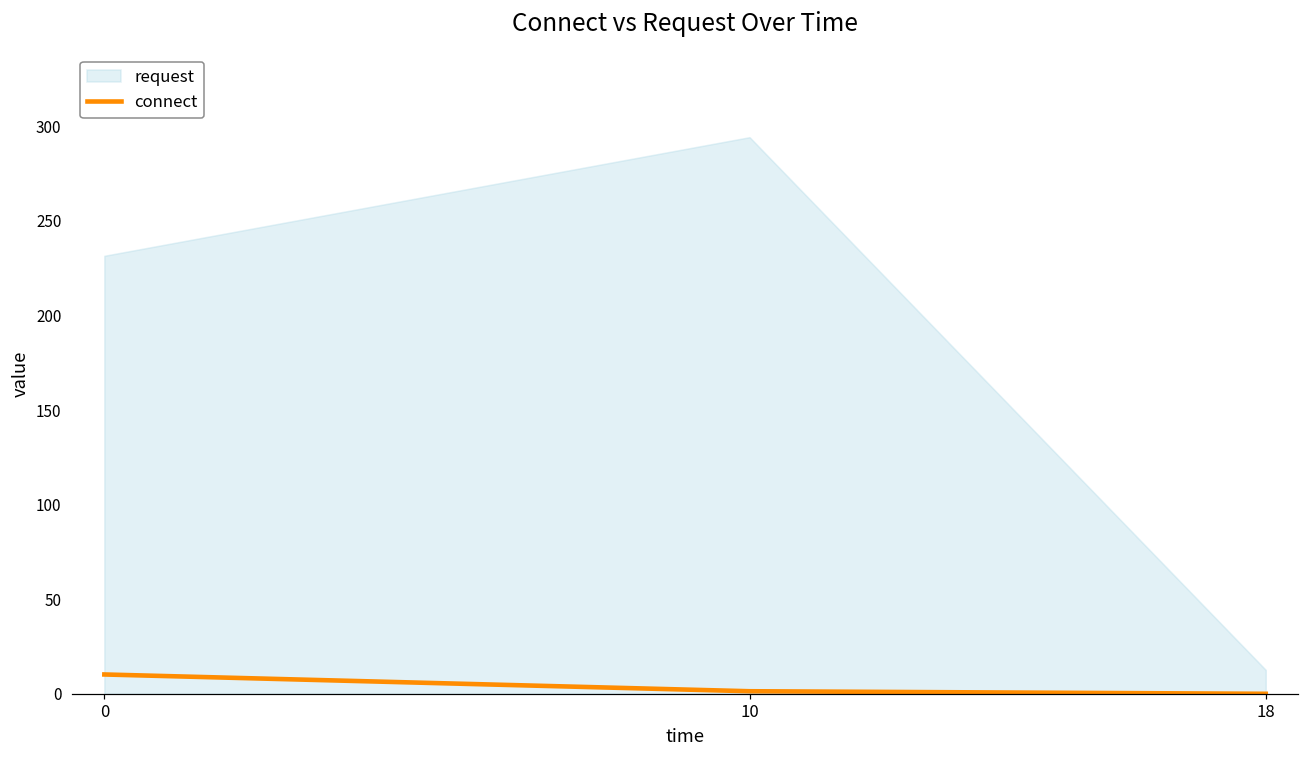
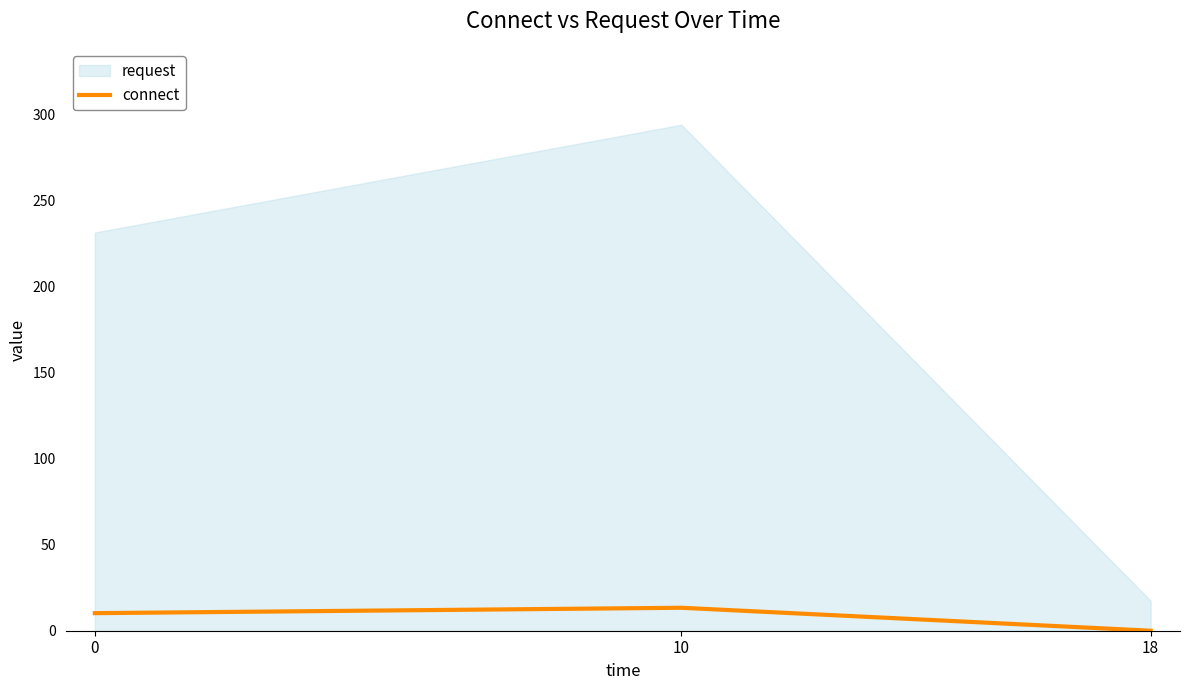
  {
    "connect": {
      "0": 10,
-     "10": 1,
+     "10": 13,
      "18": 0
    },
    "request": {
      "0": 232,
      "10": 294,
-     "18": 13
+     "18": 17
    }
  }
